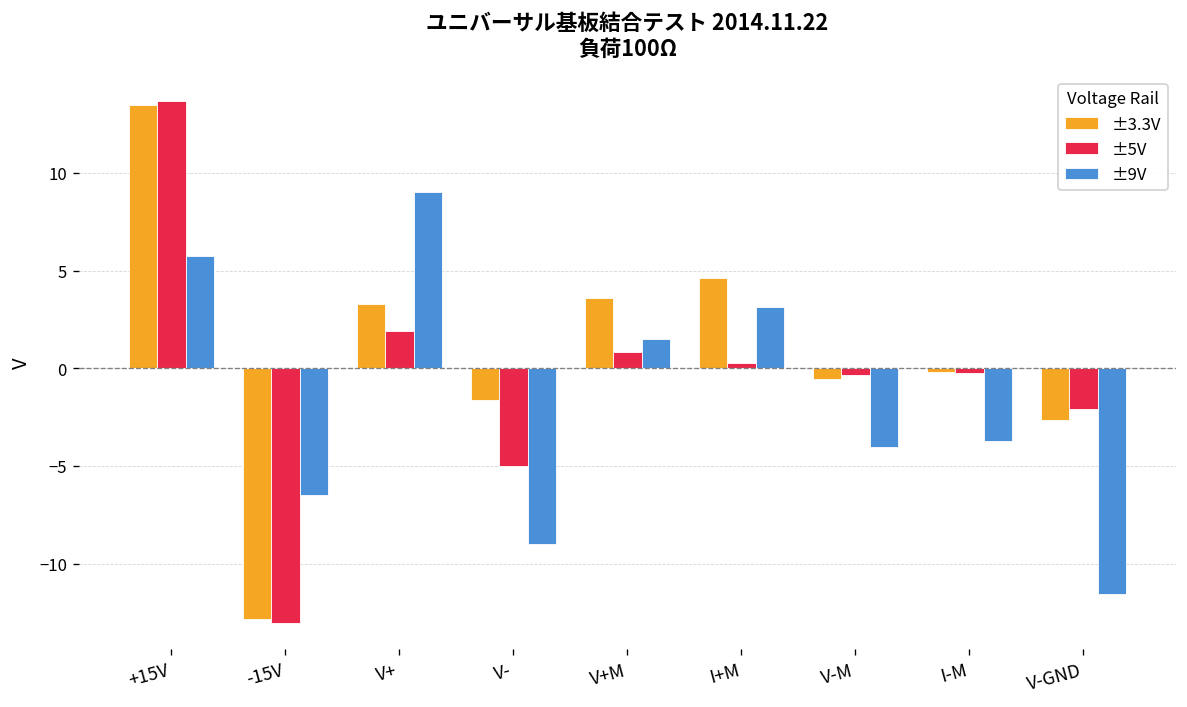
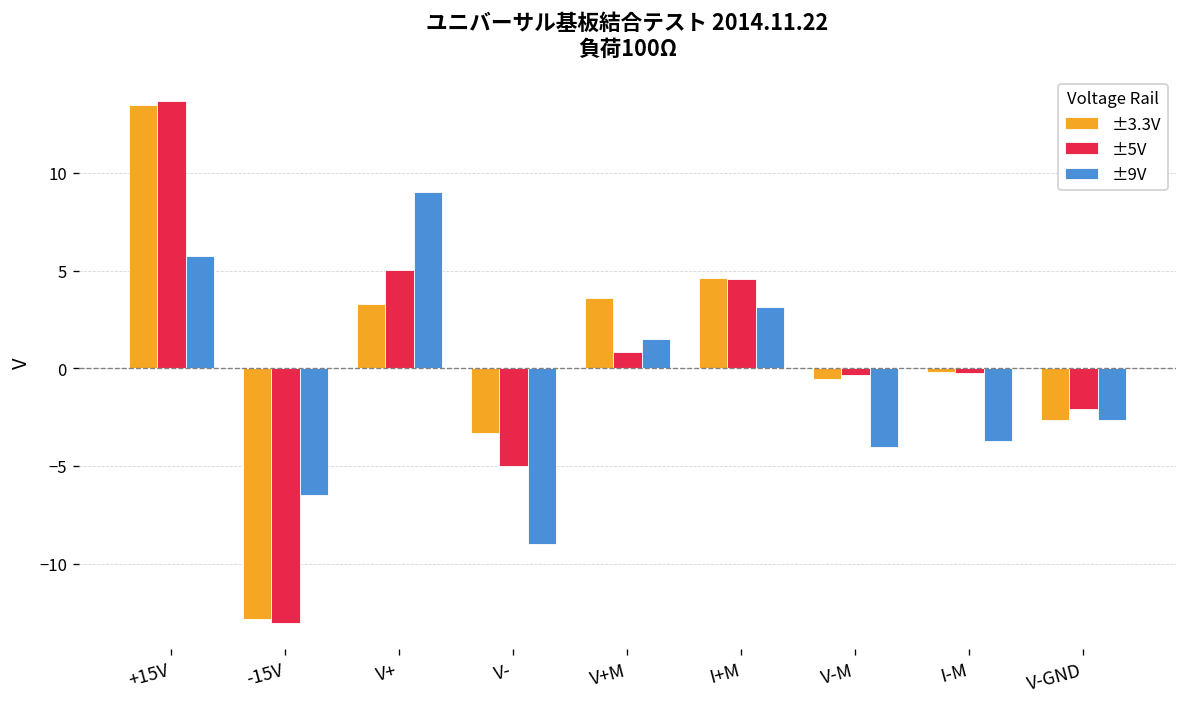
  {
    "±3.3V": {
      "+15V": 13.5,
      "-15V": -12.8,
      "V+": 3.3,
-     "V-": -1.6,
+     "V-": -3.3,
      "V+M": 3.6,
      "I+M": 4.6,
      "V-M": -0.6,
      "I-M": -0.2,
      "V-GND": -2.6
    },
    "±5V": {
      "+15V": 13.7,
      "-15V": -13.1,
-     "V+": 1.9,
+     "V+": 5.0,
      "V-": -5.0,
      "V+M": 0.8,
-     "I+M": 0.2,
+     "I+M": 4.6,
      "V-M": -0.3,
      "I-M": -0.3,
      "V-GND": -2.1
    },
    "±9V": {
      "+15V": 5.8,
      "-15V": -6.5,
      "V+": 9.0,
      "V-": -9.0,
      "V+M": 1.5,
      "I+M": 3.2,
      "V-M": -4.0,
      "I-M": -3.7,
-     "V-GND": -11.5
+     "V-GND": -2.6
    }
  }
